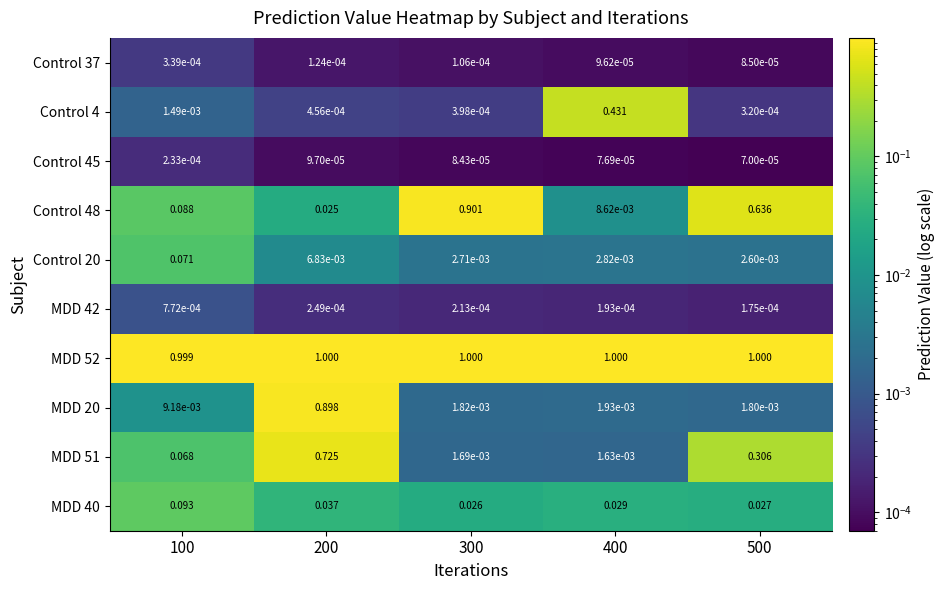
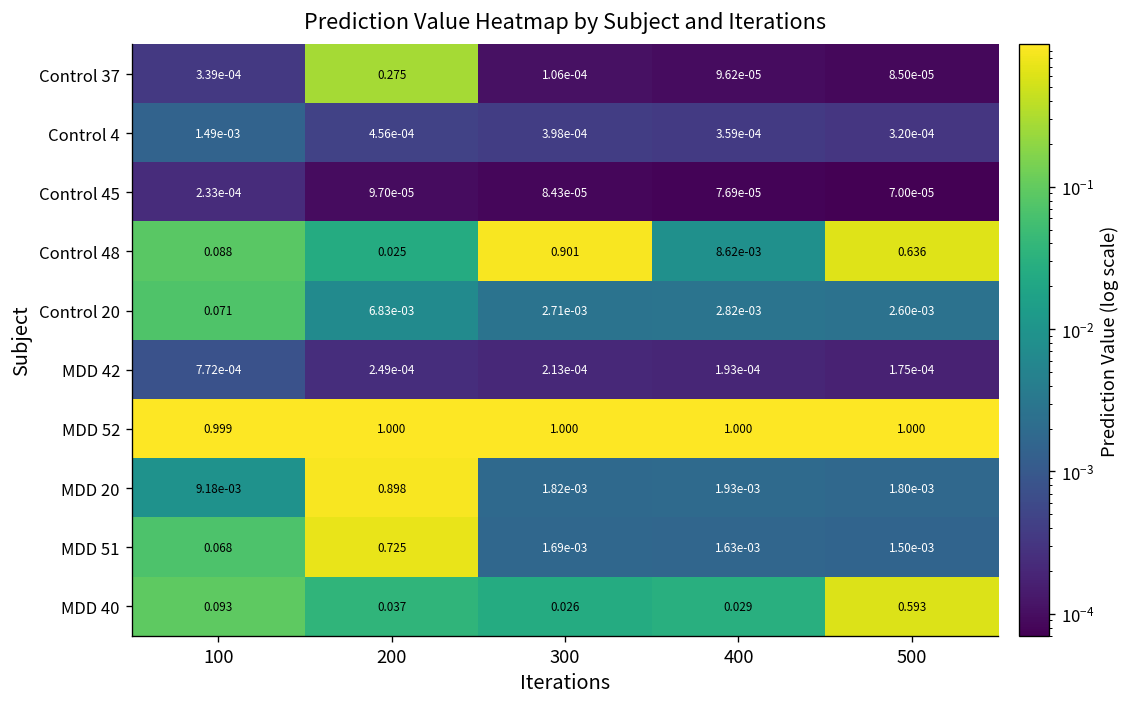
  {
    "Control 37": {
      "100": "3.39e-04",
-     "200": "1.24e-04",
+     "200": "0.275",
      "300": "1.06e-04",
      "400": "9.62e-05",
      "500": "8.50e-05"
    },
    "Control 4": {
      "100": "1.49e-03",
      "200": "4.56e-04",
      "300": "3.98e-04",
-     "400": "0.431",
+     "400": "3.59e-04",
      "500": "3.20e-04"
    },
    "Control 45": {
      "100": "2.33e-04",
      "200": "9.70e-05",
      "300": "8.43e-05",
      "400": "7.69e-05",
      "500": "7.00e-05"
    },
    "Control 48": {
      "100": "0.088",
      "200": "0.025",
      "300": "0.901",
      "400": "8.62e-03",
      "500": "0.636"
    },
    "Control 20": {
      "100": "0.071",
      "200": "6.83e-03",
      "300": "2.71e-03",
      "400": "2.82e-03",
      "500": "2.60e-03"
    },
    "MDD 42": {
      "100": "7.72e-04",
      "200": "2.49e-04",
      "300": "2.13e-04",
      "400": "1.93e-04",
      "500": "1.75e-04"
    },
    "MDD 52": {
      "100": "0.999",
      "200": "1.000",
      "300": "1.000",
      "400": "1.000",
      "500": "1.000"
    },
    "MDD 20": {
      "100": "9.18e-03",
      "200": "0.898",
      "300": "1.82e-03",
      "400": "1.93e-03",
      "500": "1.80e-03"
    },
    "MDD 51": {
      "100": "0.068",
      "200": "0.725",
      "300": "1.69e-03",
      "400": "1.63e-03",
-     "500": "0.306"
+     "500": "1.50e-03"
    },
    "MDD 40": {
      "100": "0.093",
      "200": "0.037",
      "300": "0.026",
      "400": "0.029",
-     "500": "0.027"
+     "500": "0.593"
    }
  }
